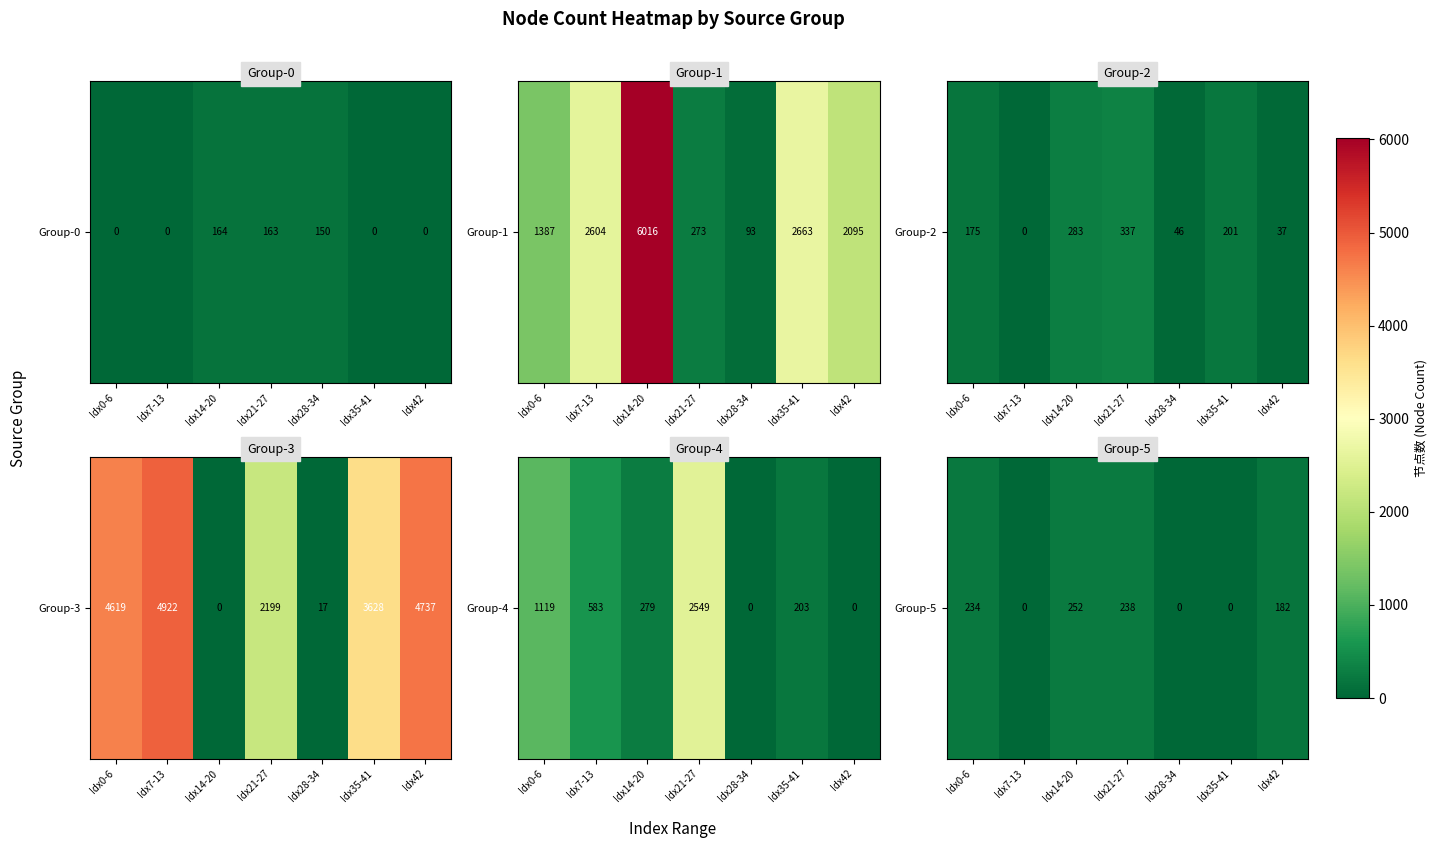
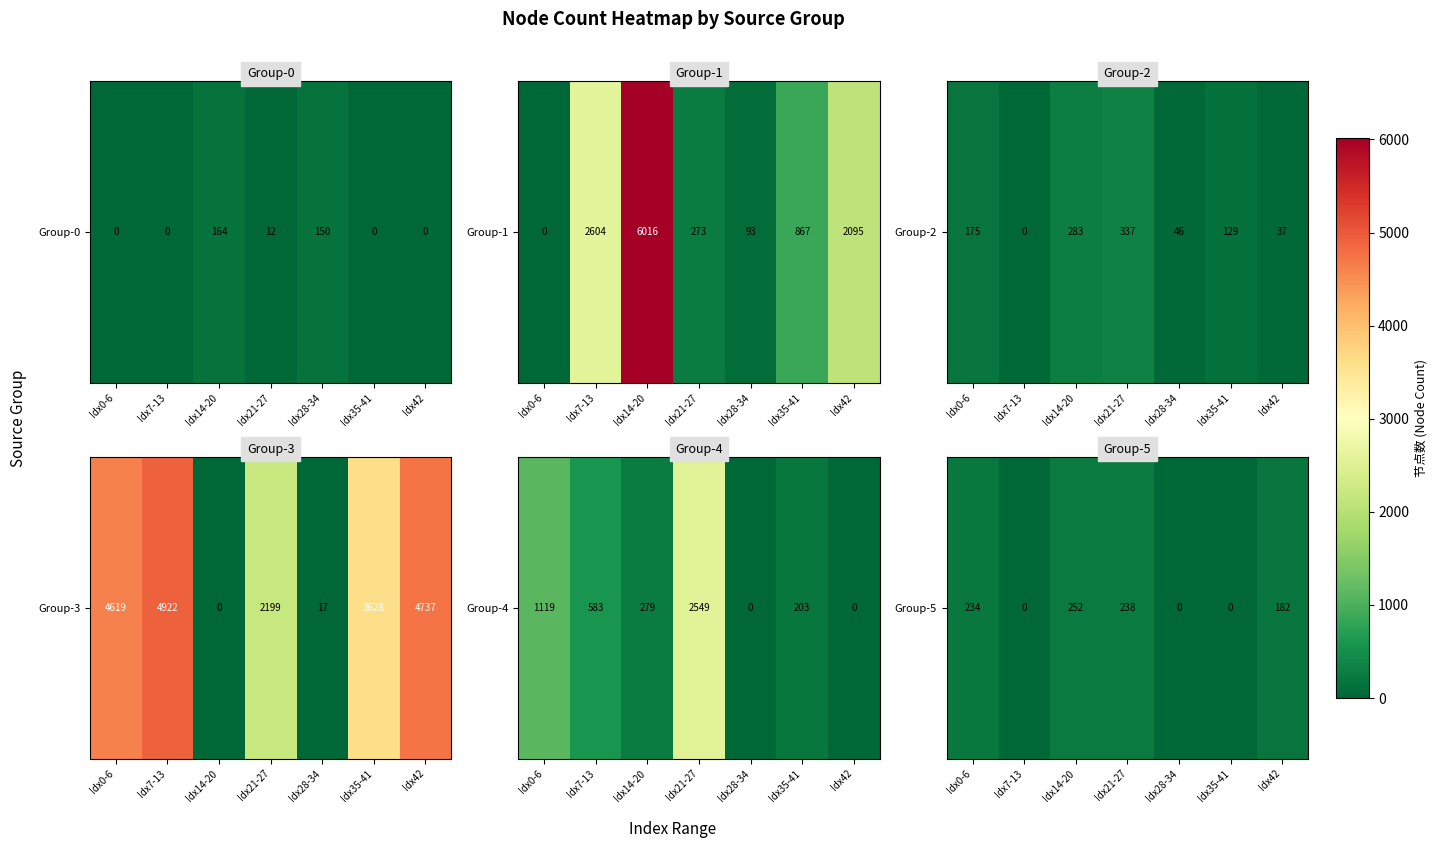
  {
    "Group-0": {
      "Group-0": {
        "Idx0-6": 0,
        "Idx7-13": 0,
        "Idx14-20": 164,
-       "Idx21-27": 163,
+       "Idx21-27": 12,
        "Idx28-34": 150,
        "Idx35-41": 0,
        "Idx42": 0
      }
    },
    "Group-1": {
      "Group-1": {
-       "Idx0-6": 1387,
+       "Idx0-6": 0,
        "Idx7-13": 2604,
        "Idx14-20": 6016,
        "Idx21-27": 273,
        "Idx28-34": 93,
-       "Idx35-41": 2663,
+       "Idx35-41": 867,
        "Idx42": 2095
      }
    },
    "Group-2": {
      "Group-2": {
        "Idx0-6": 175,
        "Idx7-13": 0,
        "Idx14-20": 283,
        "Idx21-27": 337,
        "Idx28-34": 46,
-       "Idx35-41": 201,
+       "Idx35-41": 129,
        "Idx42": 37
      }
    },
    "Group-3": {
      "Group-3": {
        "Idx0-6": 4619,
        "Idx7-13": 4922,
        "Idx14-20": 0,
        "Idx21-27": 2199,
        "Idx28-34": 17,
        "Idx35-41": 3628,
        "Idx42": 4737
      }
    },
    "Group-4": {
      "Group-4": {
        "Idx0-6": 1119,
        "Idx7-13": 583,
        "Idx14-20": 279,
        "Idx21-27": 2549,
        "Idx28-34": 0,
        "Idx35-41": 203,
        "Idx42": 0
      }
    },
    "Group-5": {
      "Group-5": {
        "Idx0-6": 234,
        "Idx7-13": 0,
        "Idx14-20": 252,
        "Idx21-27": 238,
        "Idx28-34": 0,
        "Idx35-41": 0,
        "Idx42": 182
      }
    }
  }
